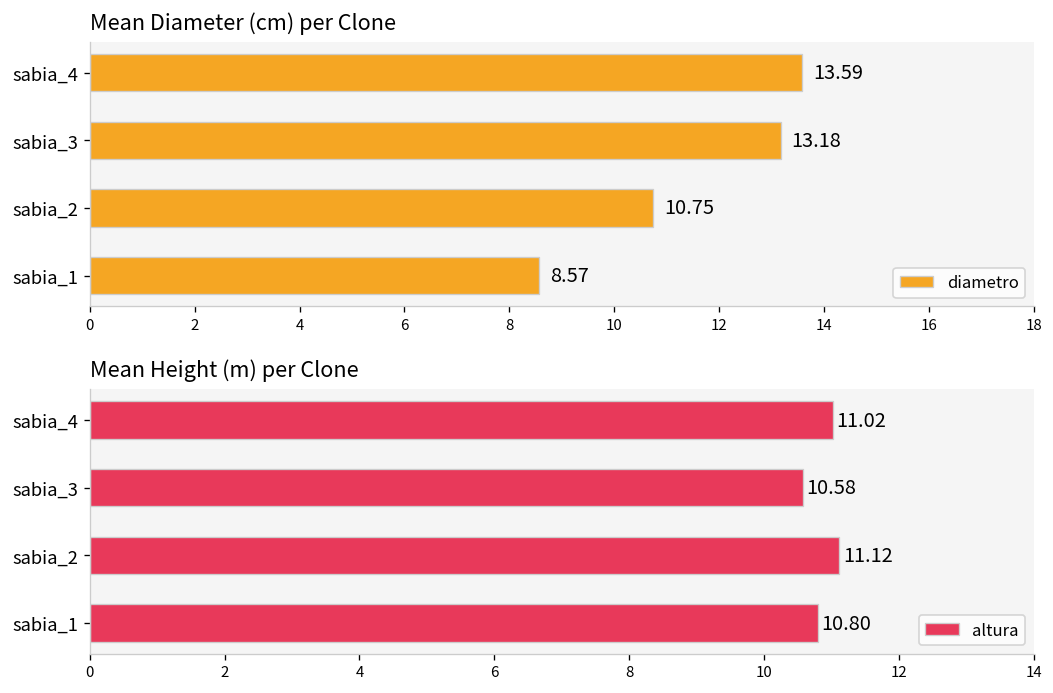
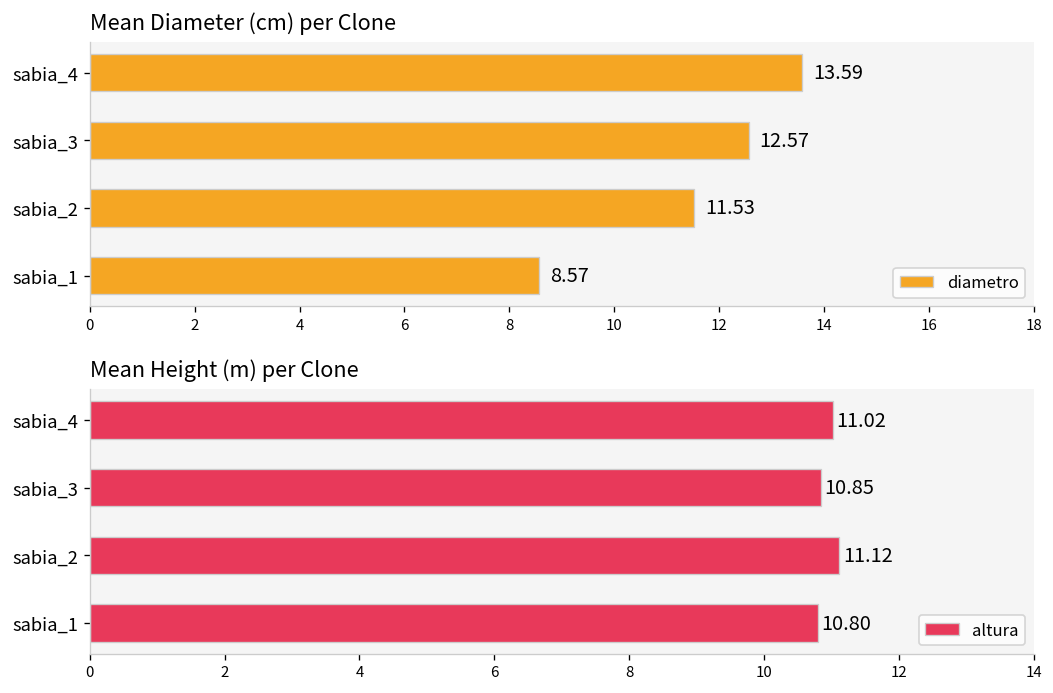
  {
    "Mean Diameter (cm) per Clone": {
      "sabia_4": 13.59,
-     "sabia_3": 13.18,
-     "sabia_2": 10.75,
+     "sabia_3": 12.57,
+     "sabia_2": 11.53,
      "sabia_1": 8.57
    },
    "Mean Height (m) per Clone": {
      "sabia_4": 11.02,
-     "sabia_3": 10.58,
+     "sabia_3": 10.85,
      "sabia_2": 11.12,
      "sabia_1": 10.80
    }
  }
